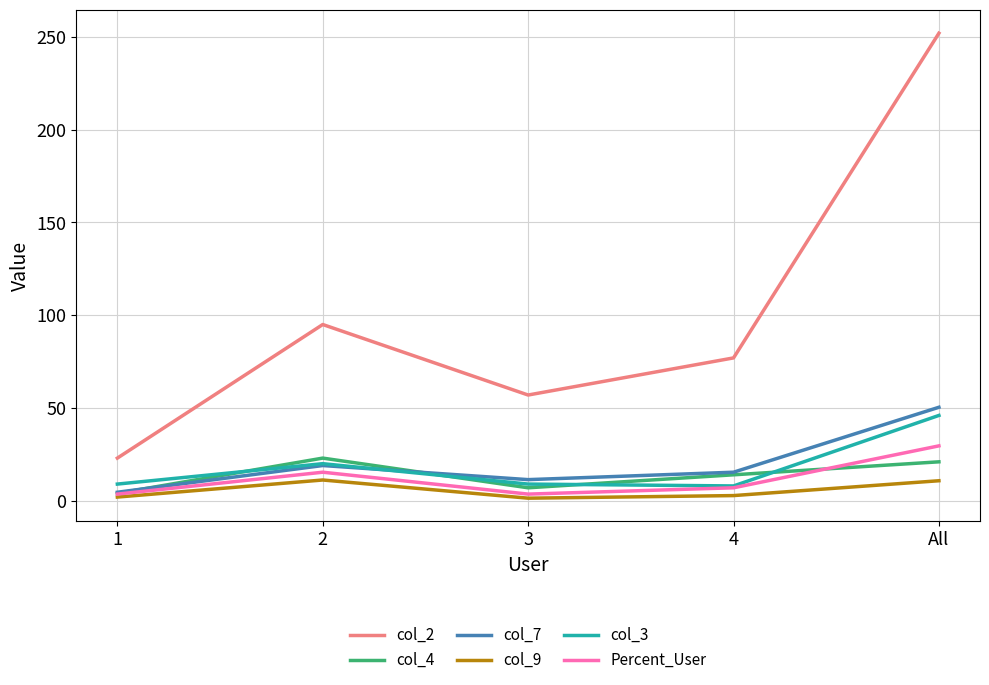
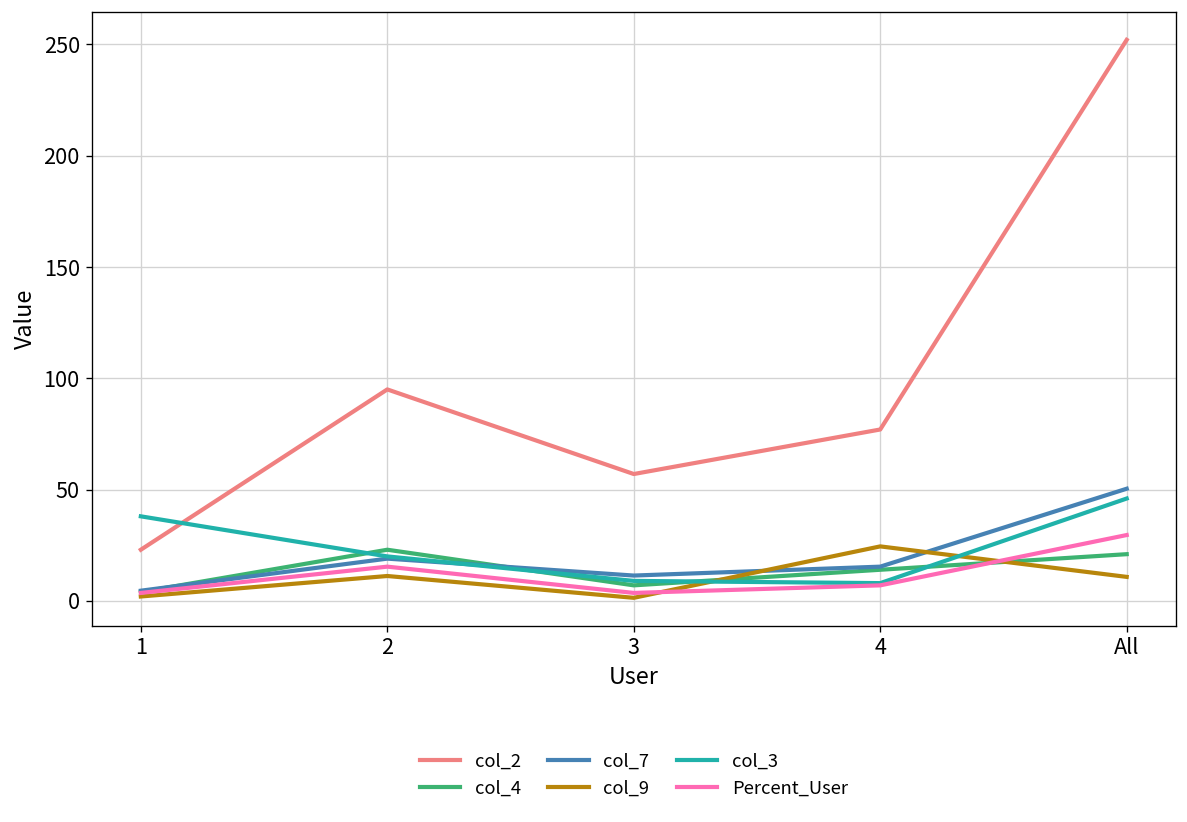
  {
    "col_4": {
      "2": 23,
      "3": 7,
      "4": 14,
      "All": 21
    },
    "col_7": {
      "3": 11,
      "4": 15,
      "All": 50
    },
    "col_9": {
      "1": 2,
      "2": 11,
      "3": 1,
-     "4": 3,
+     "4": 25,
      "All": 11
    },
    "col_3": {
-     "1": 9,
+     "1": 38,
      "3": 9,
      "All": 46
    }
  }
